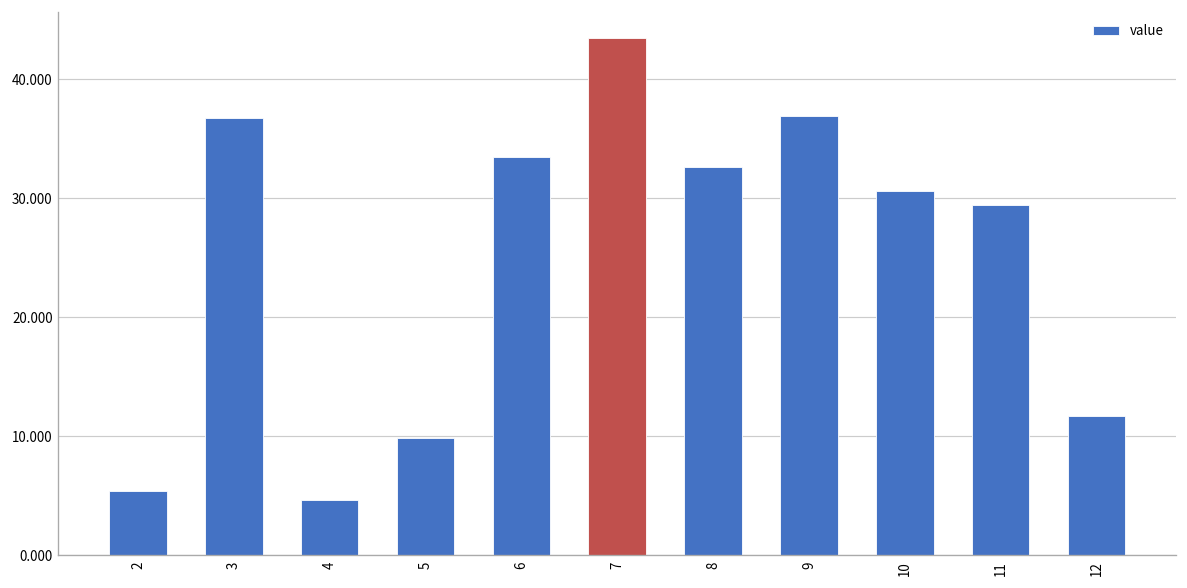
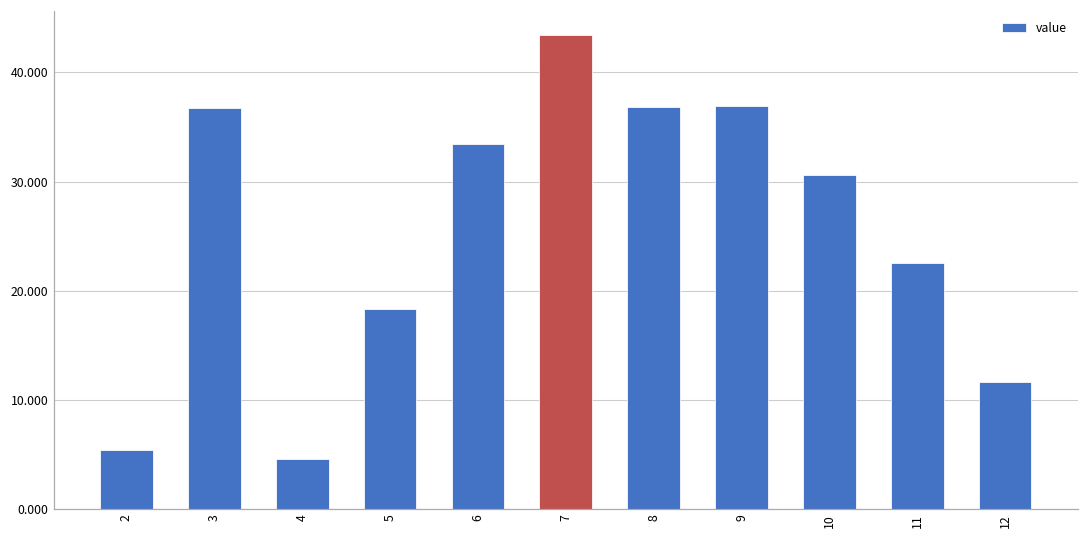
  {
    "2": 5,
    "3": 37,
    "4": 5,
-   "5": 10,
+   "5": 18,
    "6": 33,
    "7": 43,
-   "8": 33,
+   "8": 37,
    "9": 37,
    "10": 31,
-   "11": 29,
+   "11": 22,
    "12": 12
  }
